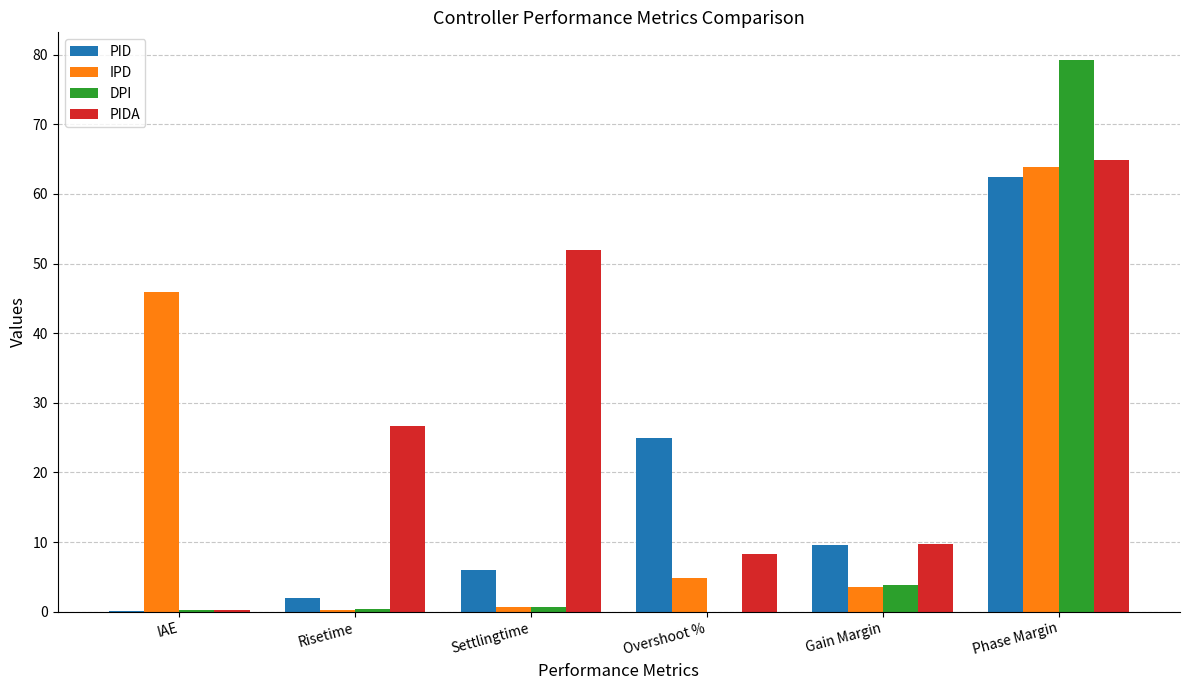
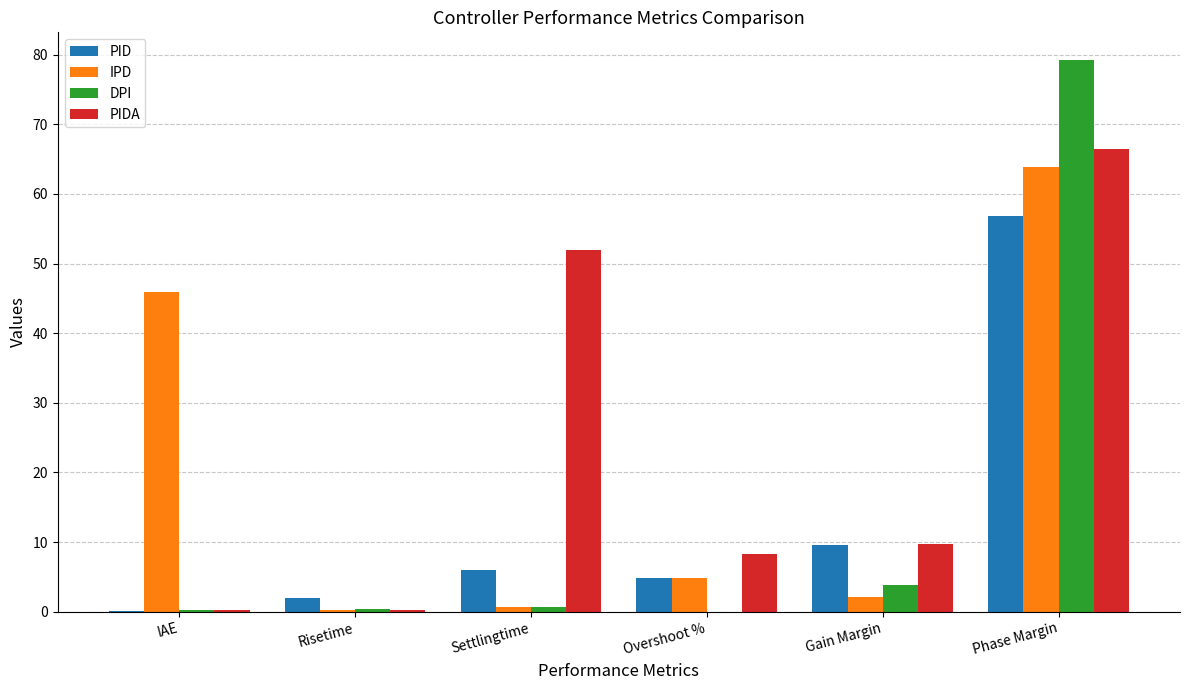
  {
    "PID": {
      "Risetime": 2,
      "Settlingtime": 6,
-     "Overshoot %": 25,
+     "Overshoot %": 5,
      "Gain Margin": 10,
-     "Phase Margin": 62
+     "Phase Margin": 57
    },
    "IPD": {
      "IAE": 46,
      "Settlingtime": 1,
      "Overshoot %": 5,
-     "Gain Margin": 4,
+     "Gain Margin": 2,
      "Phase Margin": 64
    },
    "DPI": {
      "Settlingtime": 1,
      "Overshoot %": 0,
      "Gain Margin": 4,
      "Phase Margin": 79
    },
    "PIDA": {
-     "Risetime": 27,
+     "Risetime": 0,
      "Settlingtime": 52,
      "Overshoot %": 8,
      "Gain Margin": 10,
-     "Phase Margin": 65
+     "Phase Margin": 66
    }
  }
